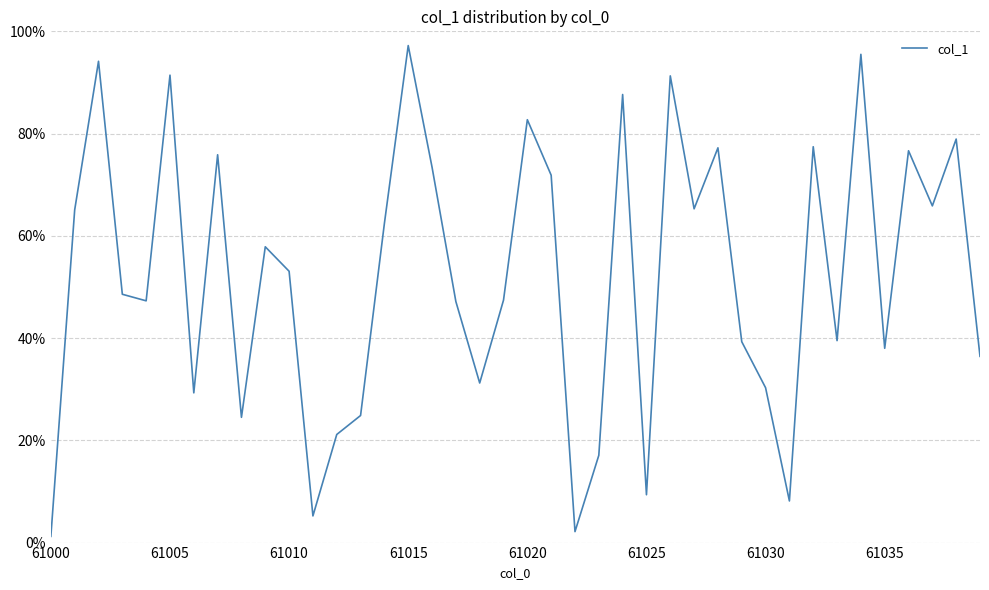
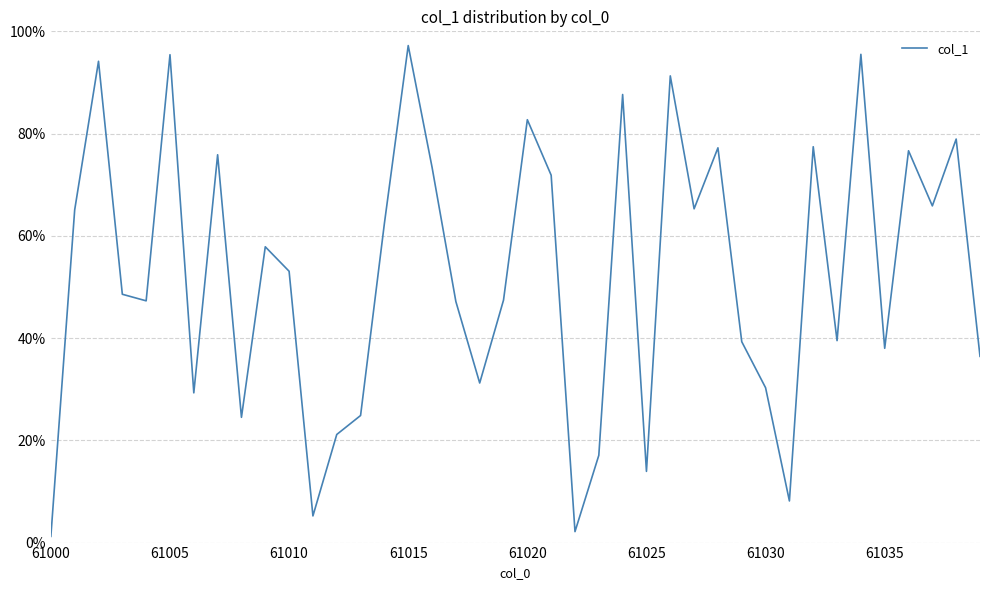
  {
    "61000": "1%",
-   "61005": "91%",
+   "61005": "95%",
    "61010": "53%",
    "61015": "97%",
    "61020": "83%",
-   "61025": "9%",
+   "61025": "14%",
    "61030": "30%",
    "61035": "38%"
  }
